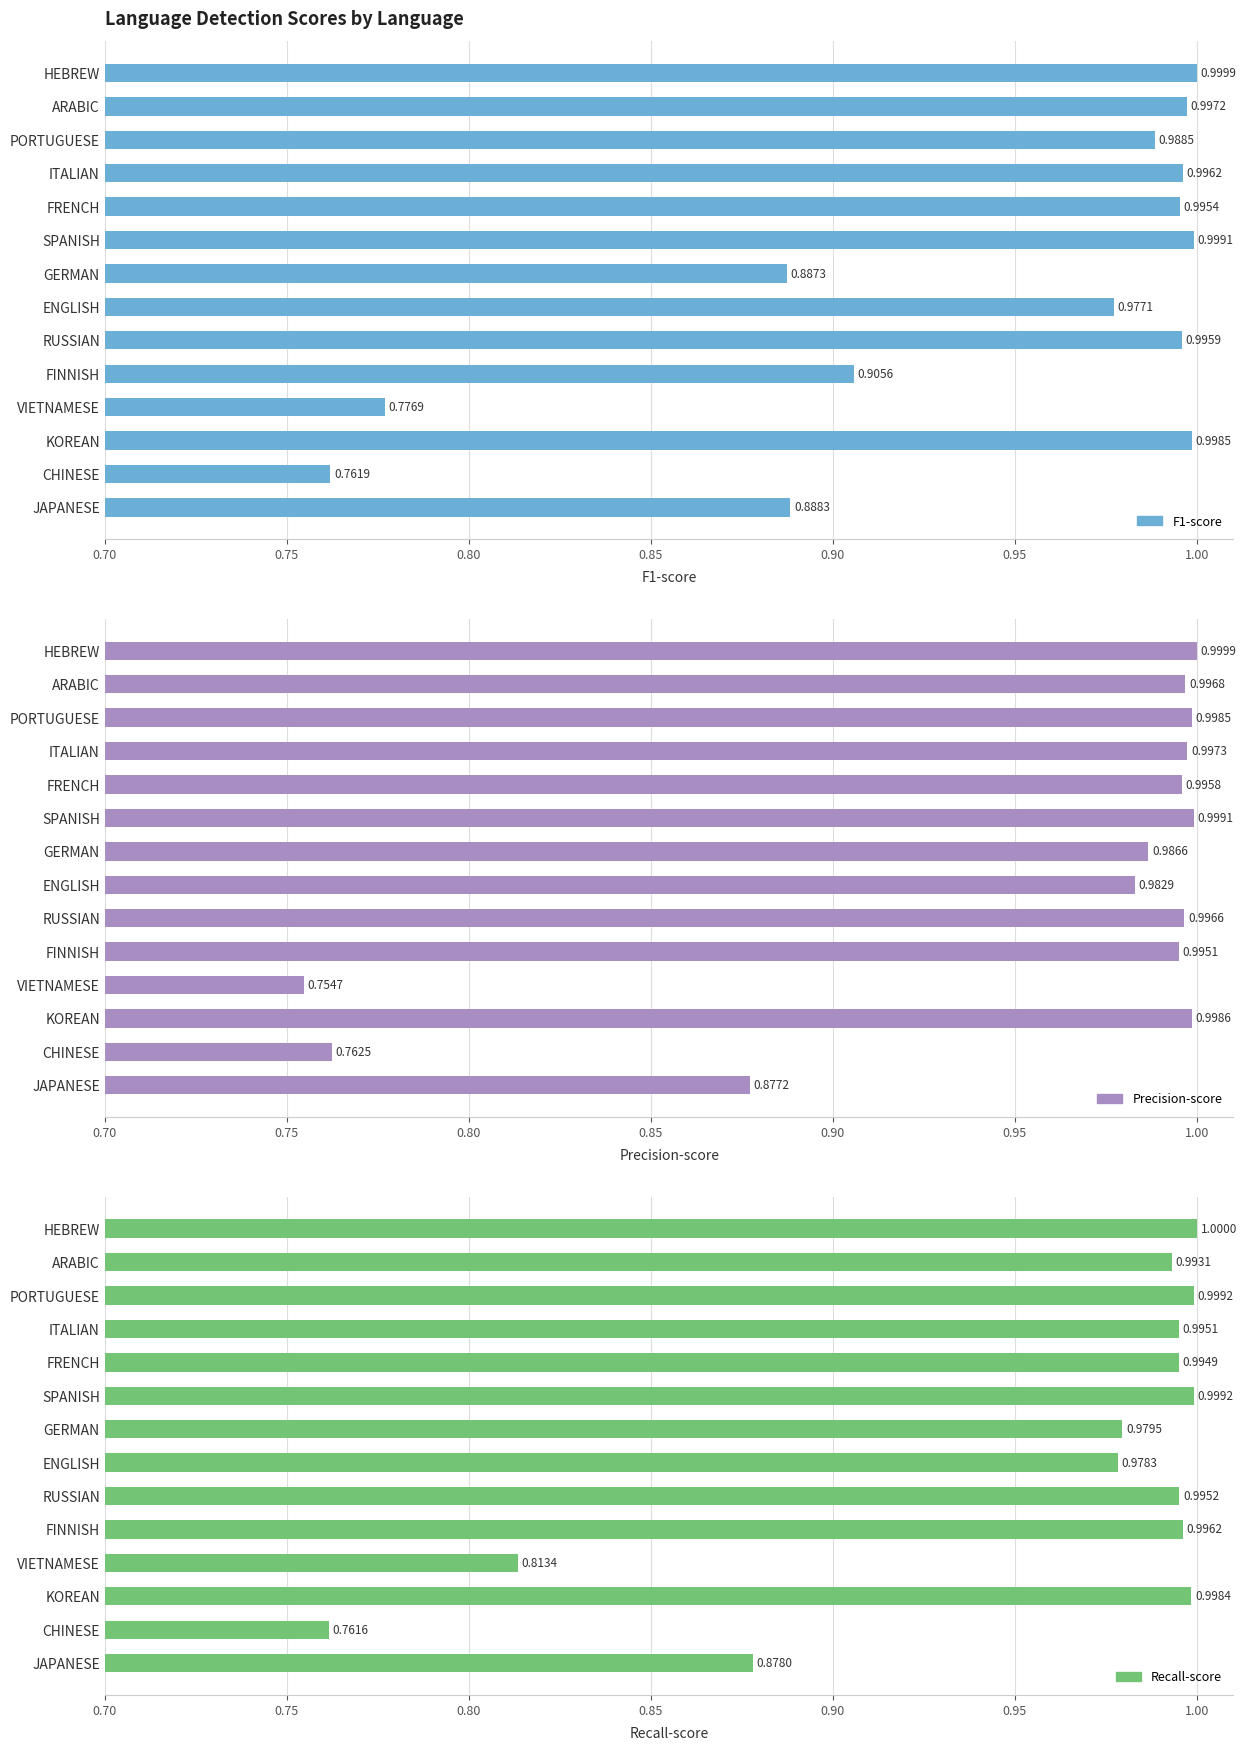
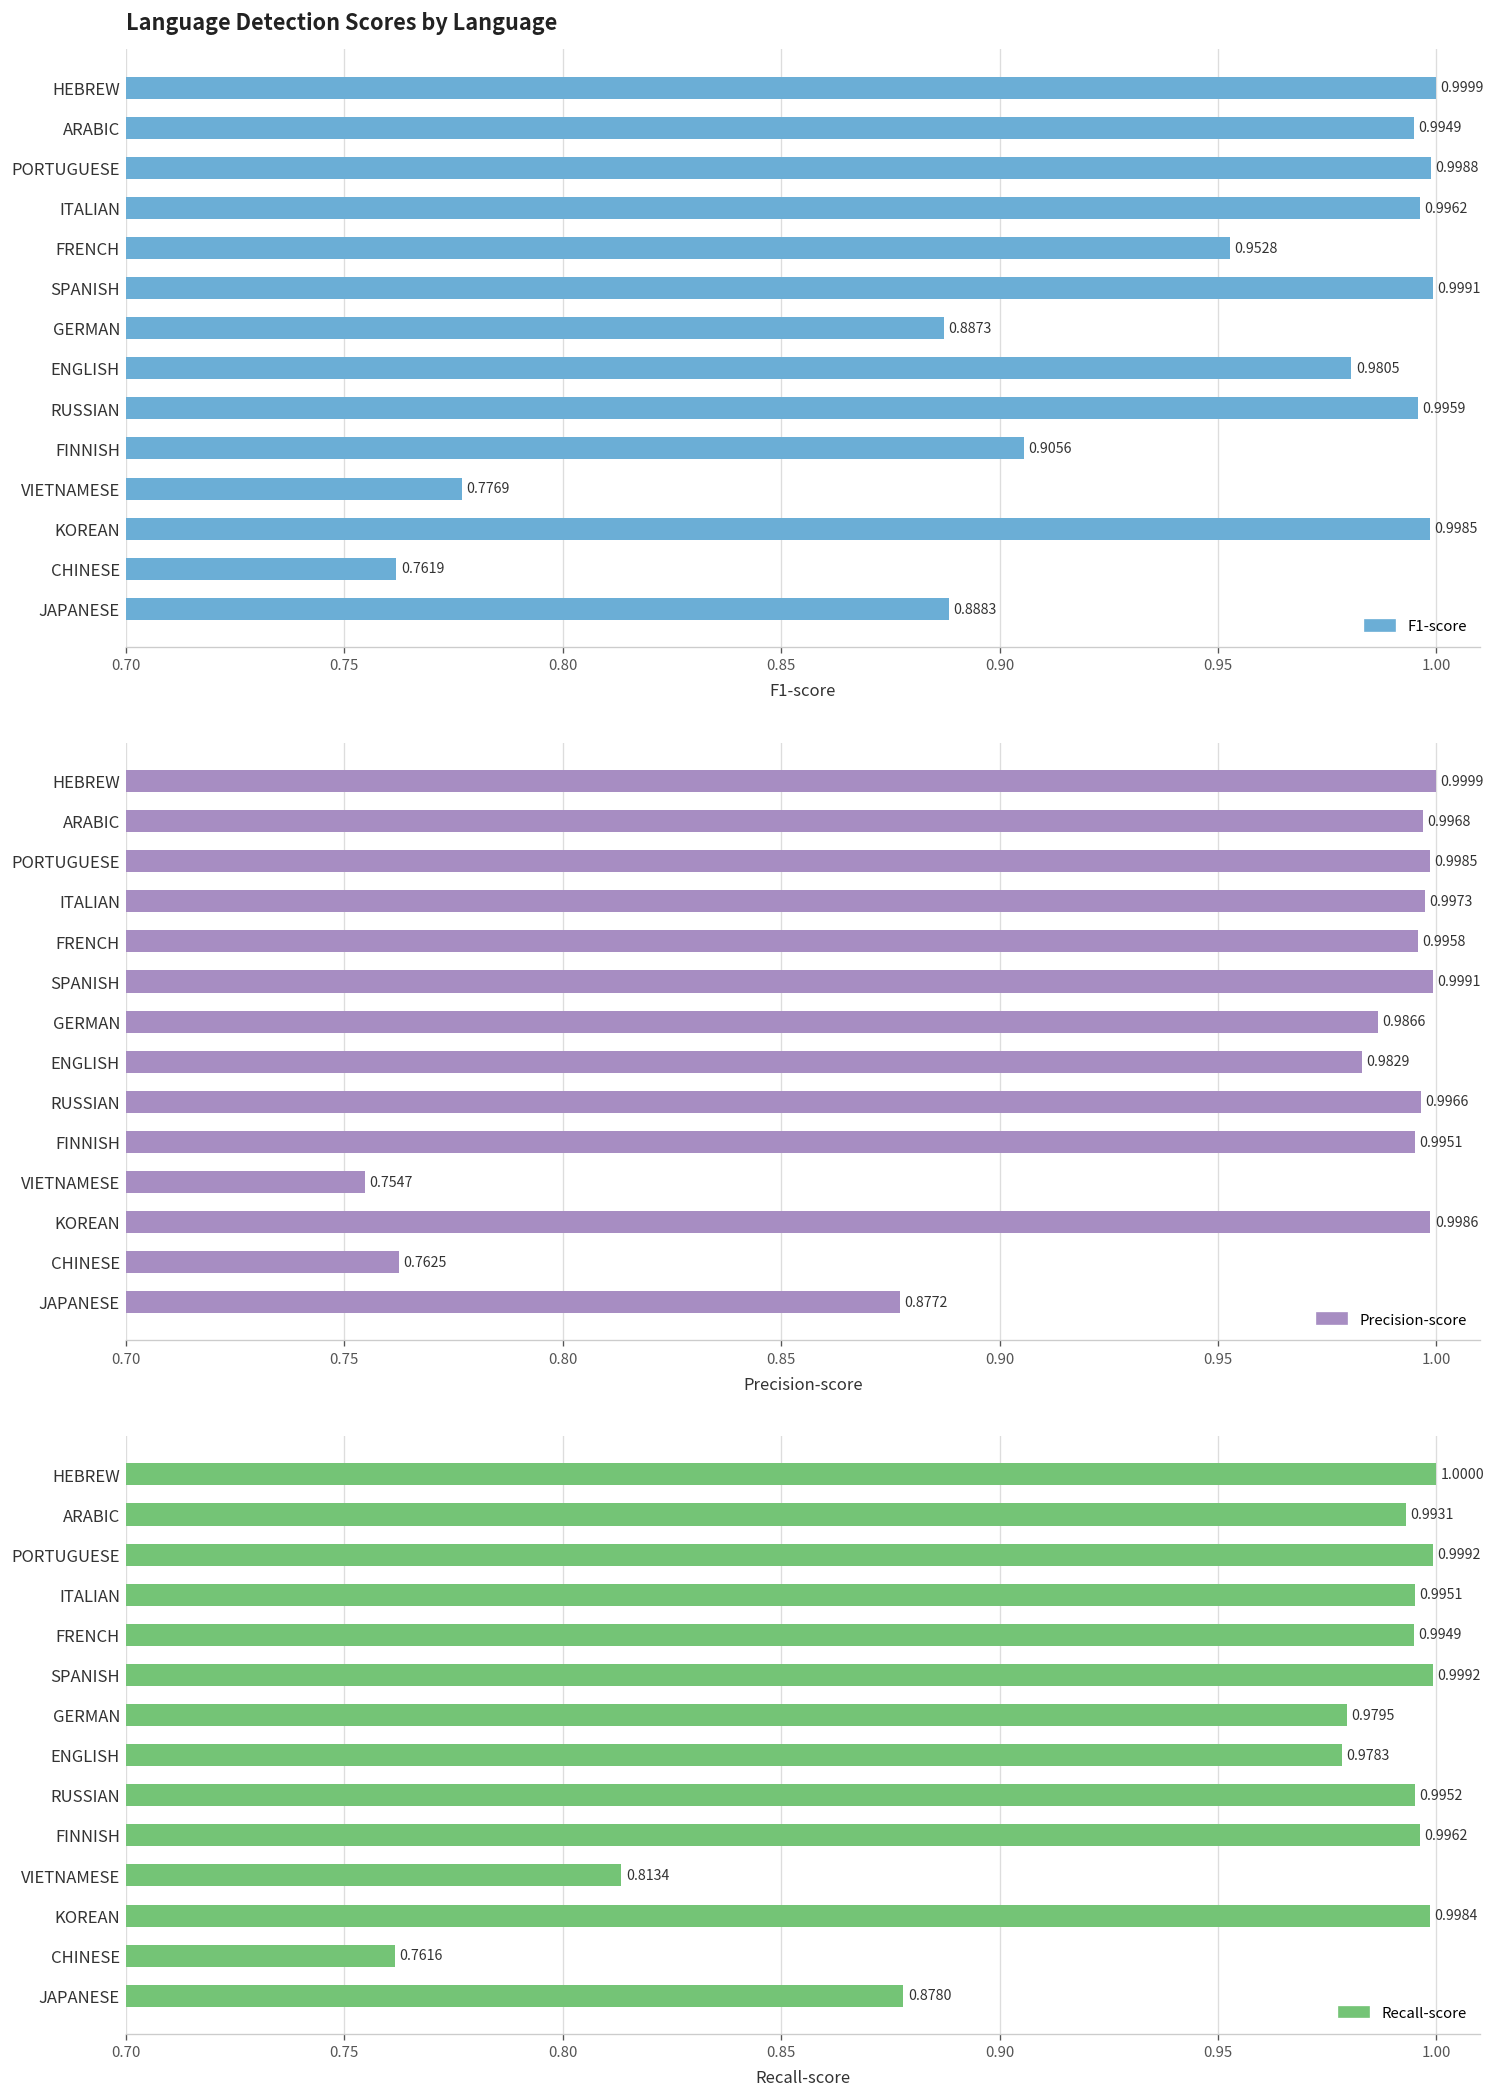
  {
    "Language Detection Scores by Language": {
      "HEBREW": 0.9999,
-     "ARABIC": 0.9972,
-     "PORTUGUESE": 0.9885,
+     "ARABIC": 0.9949,
+     "PORTUGUESE": 0.9988,
      "ITALIAN": 0.9962,
-     "FRENCH": 0.9954,
+     "FRENCH": 0.9528,
      "SPANISH": 0.9991,
      "GERMAN": 0.8873,
-     "ENGLISH": 0.9771,
+     "ENGLISH": 0.9805,
      "RUSSIAN": 0.9959,
      "FINNISH": 0.9056,
      "VIETNAMESE": 0.7769,
      "KOREAN": 0.9985,
      "CHINESE": 0.7619,
      "JAPANESE": 0.8883
    }
  }
